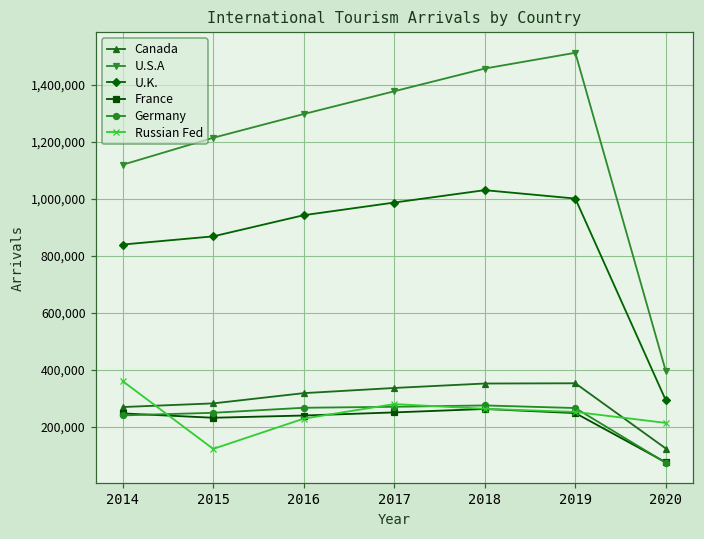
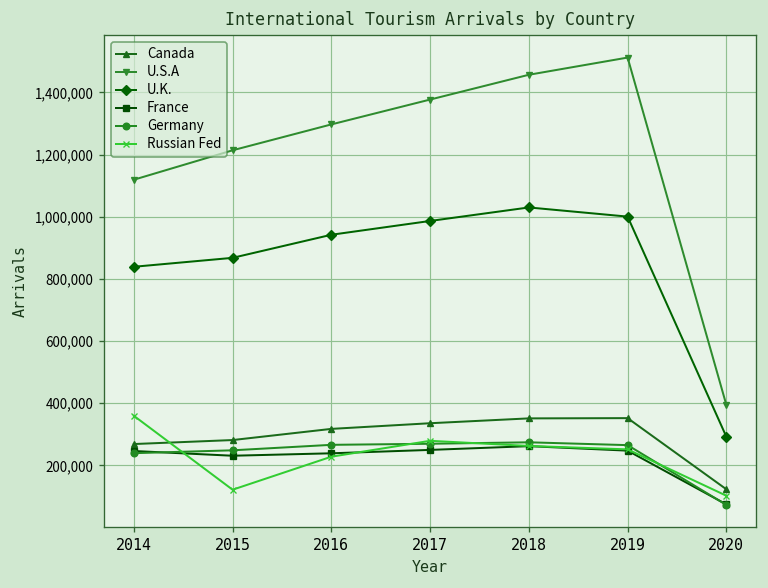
  {
    "Russian Fed": {
      "2014": "360,000",
      "2015": "120,000",
      "2016": "230,000",
-     "2020": "210,000"
+     "2020": "100,000"
    }
  }
